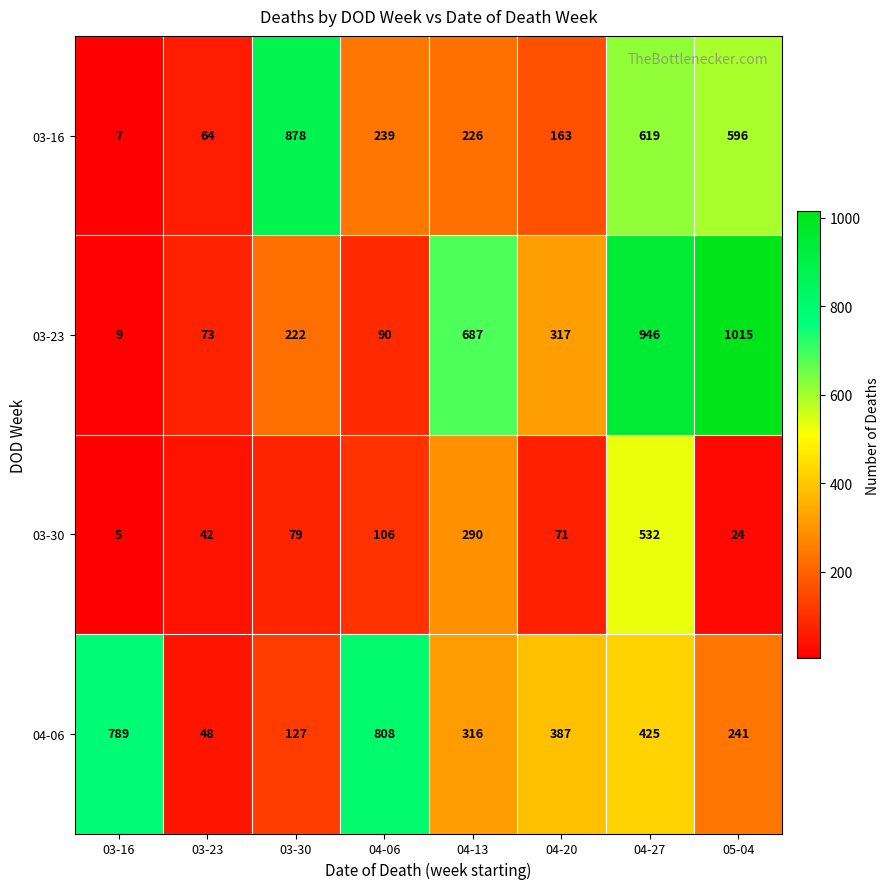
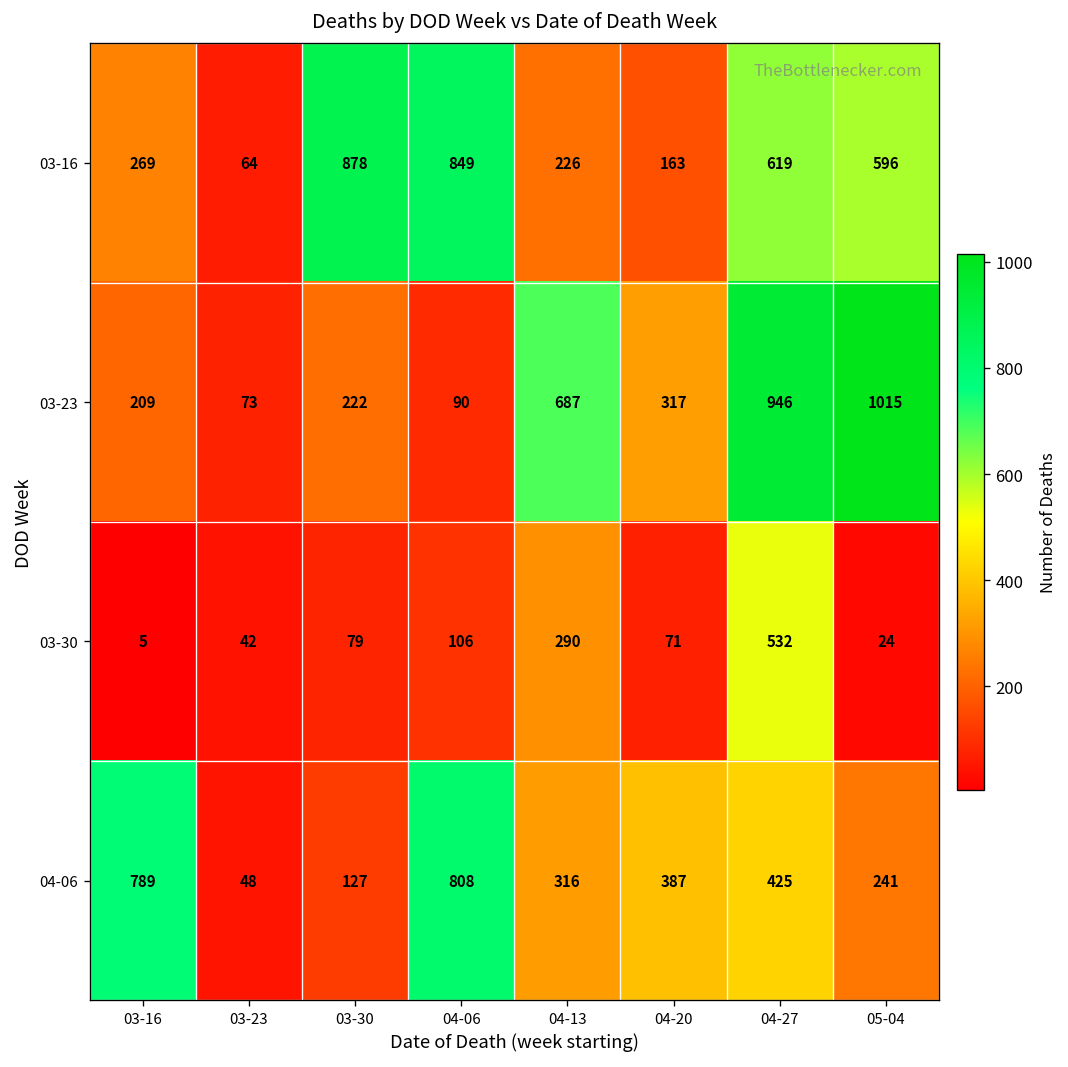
  {
    "03-16": {
-     "03-16": 7,
+     "03-16": 269,
      "03-23": 64,
      "03-30": 878,
-     "04-06": 239,
+     "04-06": 849,
      "04-13": 226,
      "04-20": 163,
      "04-27": 619
    },
    "03-23": {
-     "03-16": 9,
+     "03-16": 209,
      "03-23": 73,
      "03-30": 222,
      "04-06": 90,
      "04-13": 687,
      "04-20": 317,
      "04-27": 946,
      "05-04": 1015
    },
    "03-30": {
      "03-16": 5,
      "03-23": 42,
      "03-30": 79,
      "04-06": 106,
      "04-13": 290,
      "04-20": 71,
      "04-27": 532,
      "05-04": 24
    },
    "04-06": {
      "03-16": 789,
      "03-23": 48,
      "03-30": 127,
      "04-06": 808,
      "04-13": 316,
      "04-20": 387,
      "04-27": 425,
      "05-04": 241
    }
  }
